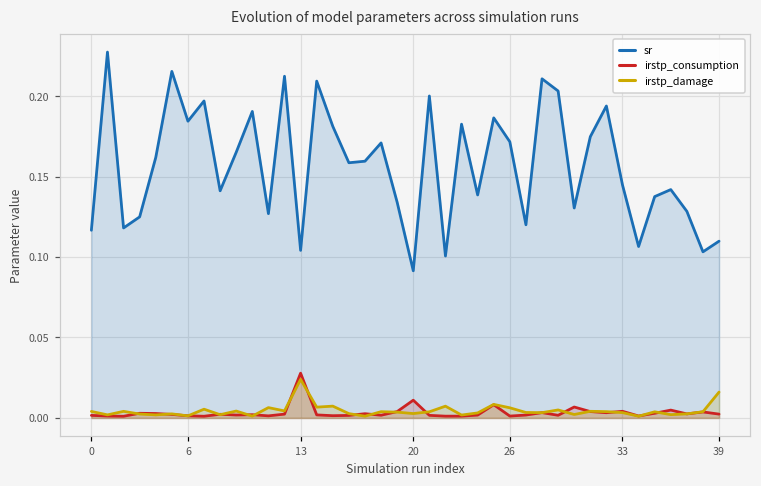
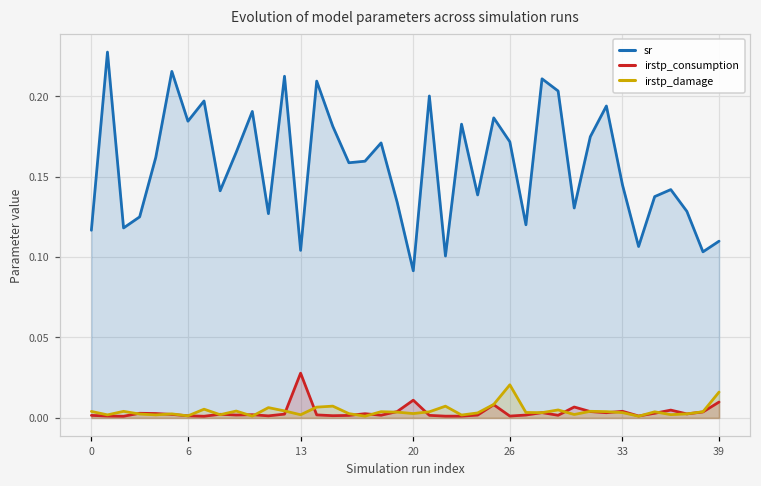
  {
    "sr": {
      "0": 0.117,
      "6": 0.184,
      "13": 0.104,
      "20": 0.091,
      "26": 0.172,
      "33": 0.145,
      "39": 0.110
    },
    "irstp_consumption": {
      "0": 0.002,
      "13": 0.028,
      "20": 0.011,
      "26": 0.001,
-     "39": 0.002
+     "39": 0.010
    },
    "irstp_damage": {
      "0": 0.004,
-     "13": 0.024,
+     "13": 0.002,
      "20": 0.003,
-     "26": 0.006,
+     "26": 0.021,
      "39": 0.016
    }
  }
